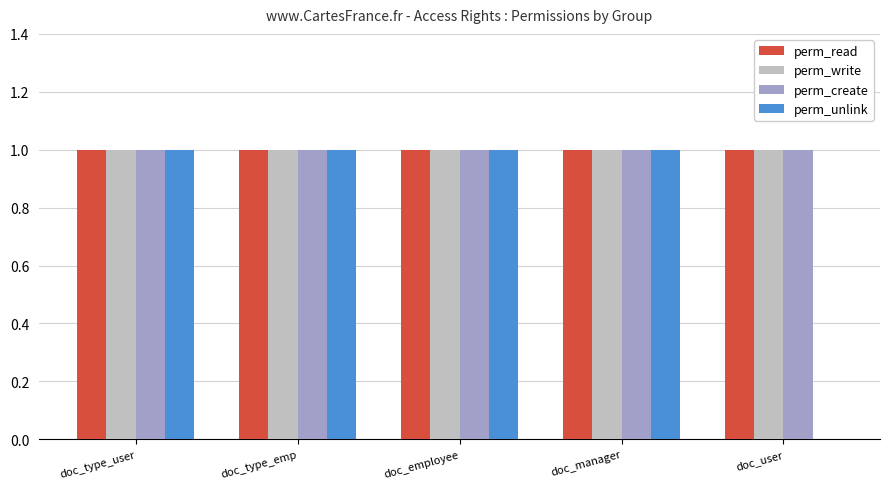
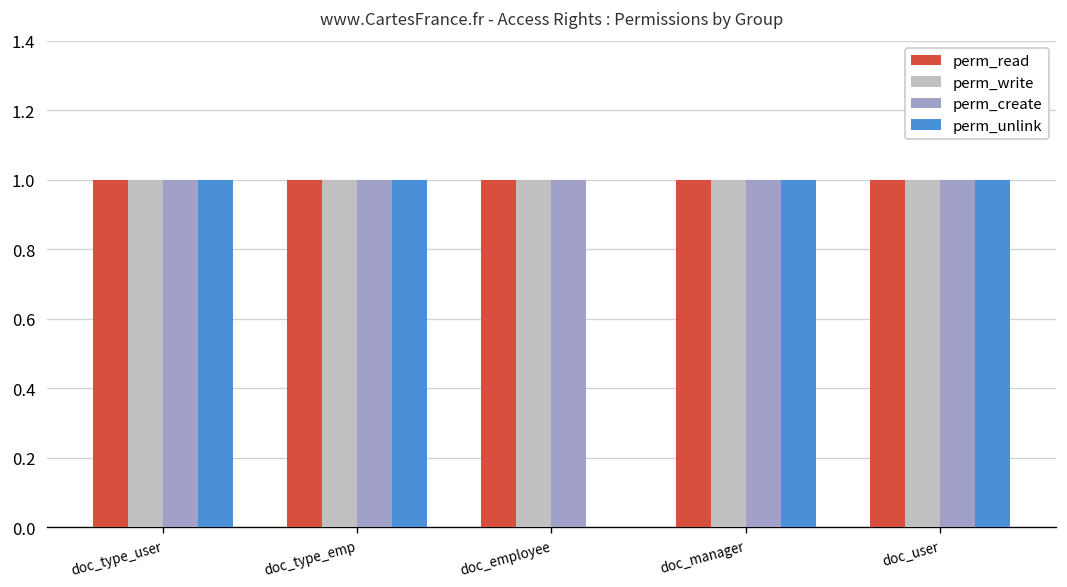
  {
    "perm_read": {
      "doc_type_user": 1,
      "doc_type_emp": 1,
      "doc_employee": 1,
      "doc_manager": 1,
      "doc_user": 1
    },
    "perm_unlink": {
      "doc_type_user": 1,
      "doc_type_emp": 1,
-     "doc_employee": 1,
+     "doc_employee": 0,
      "doc_manager": 1,
-     "doc_user": 0
+     "doc_user": 1
    }
  }
